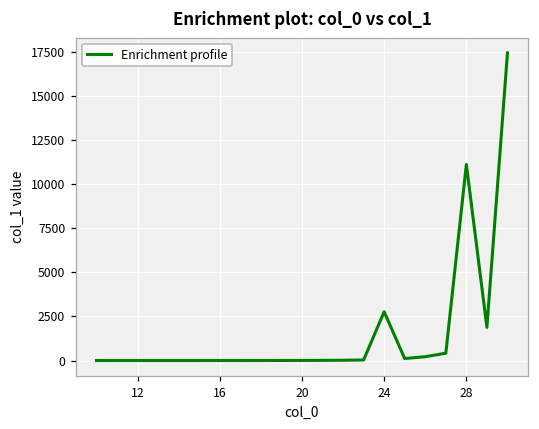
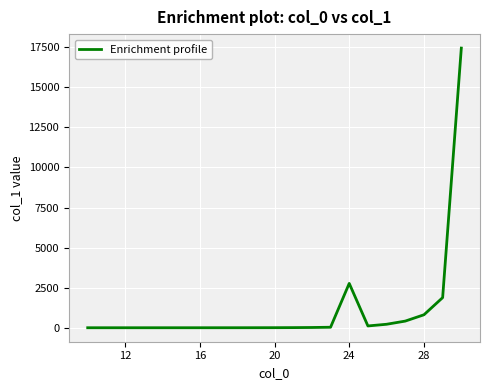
  {
    "12": 0,
    "16": 0,
    "20": 0,
    "24": 2800,
-   "28": 11100
+   "28": 800
  }
